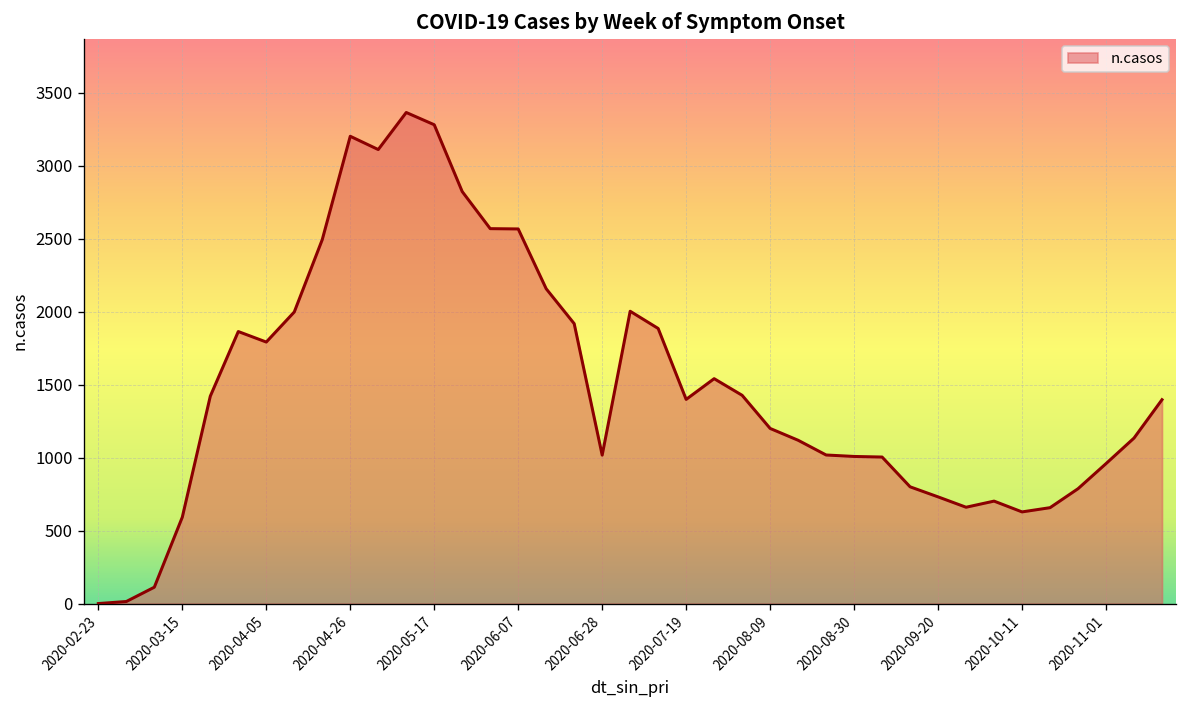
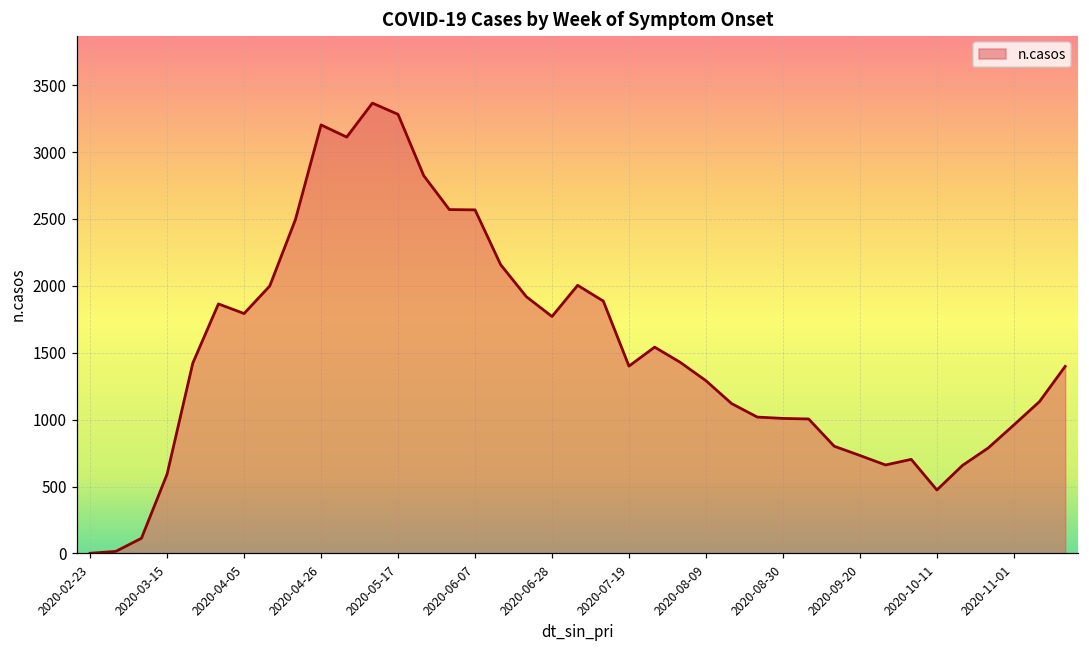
  {
    "2020-02-23": 0,
    "2020-03-15": 590,
    "2020-04-05": 1790,
    "2020-04-26": 3200,
    "2020-05-17": 3280,
    "2020-06-07": 2570,
-   "2020-06-28": 1020,
+   "2020-06-28": 1770,
    "2020-07-19": 1400,
-   "2020-08-09": 1200,
+   "2020-08-09": 1290,
    "2020-08-30": 1010,
    "2020-09-20": 730,
-   "2020-10-11": 630,
+   "2020-10-11": 470,
    "2020-11-01": 960
  }
